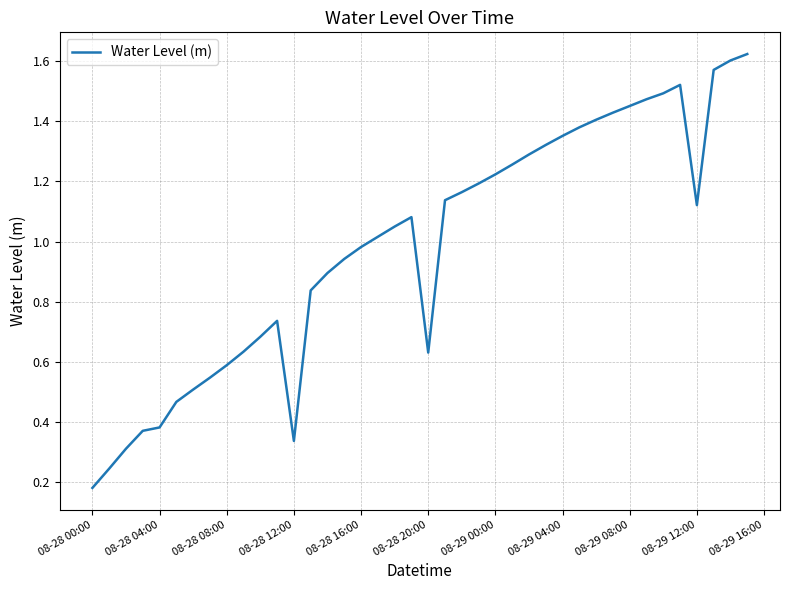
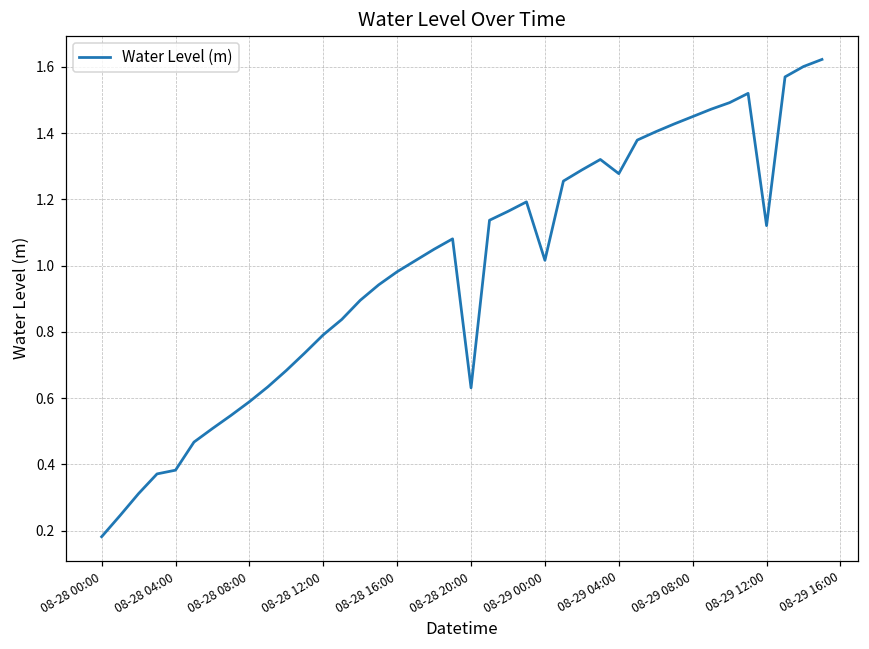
  {
    "08-28 00:00": 0.18,
    "08-28 04:00": 0.38,
    "08-28 08:00": 0.59,
-   "08-28 12:00": 0.34,
+   "08-28 12:00": 0.79,
    "08-28 16:00": 0.98,
    "08-28 20:00": 0.63,
-   "08-29 00:00": 1.22,
-   "08-29 04:00": 1.35,
+   "08-29 00:00": 1.02,
+   "08-29 04:00": 1.28,
    "08-29 08:00": 1.45,
    "08-29 12:00": 1.12
  }
